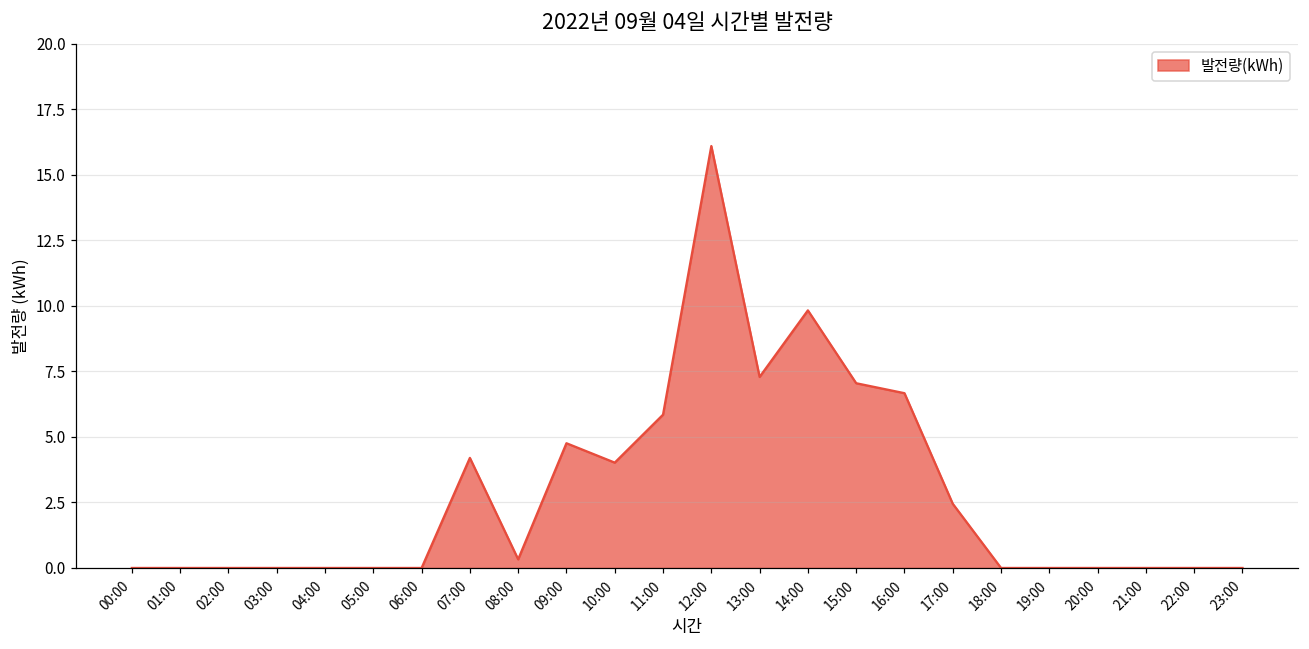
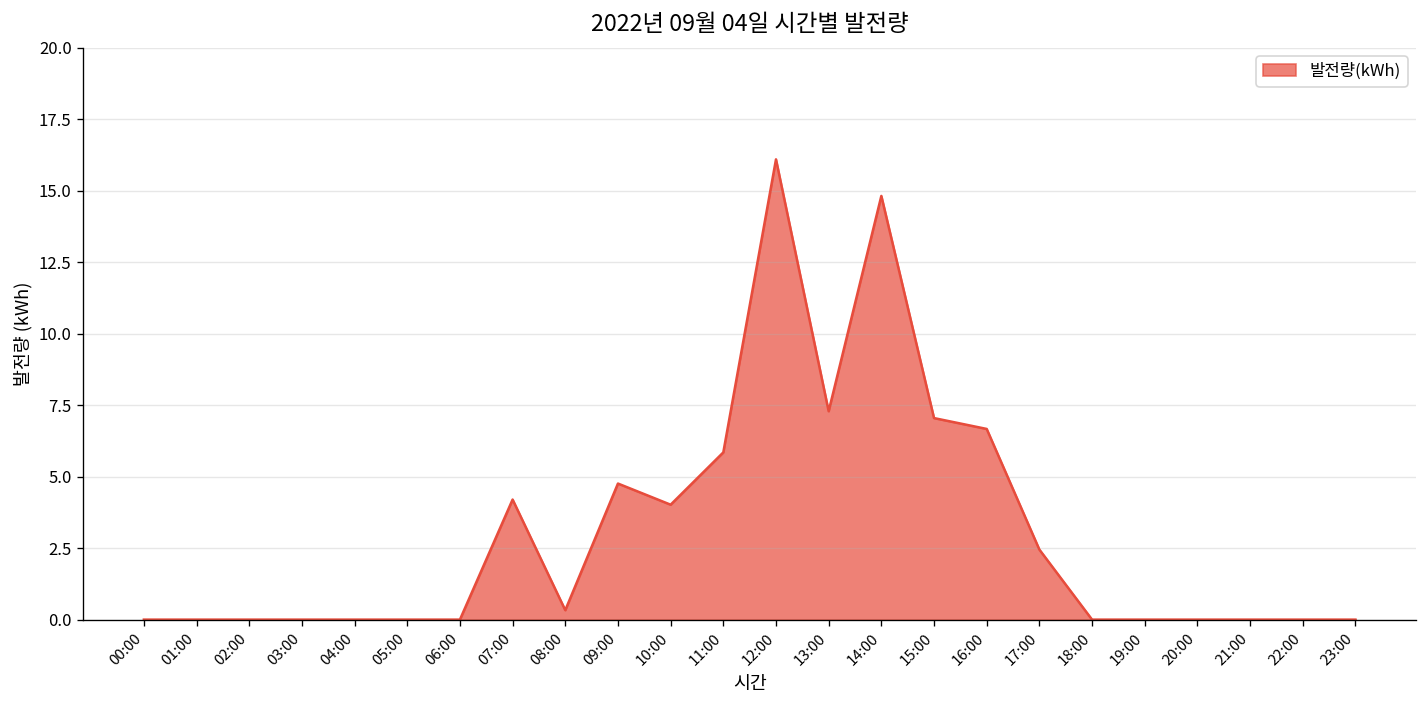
  {
    "00:00": 0.0,
    "01:00": 0.0,
    "02:00": 0.0,
    "03:00": 0.0,
    "04:00": 0.0,
    "05:00": 0.0,
    "06:00": 0.0,
    "07:00": 4.2,
    "08:00": 0.3,
    "09:00": 4.8,
    "10:00": 4.0,
    "11:00": 5.9,
    "12:00": 16.1,
    "13:00": 7.3,
-   "14:00": 9.8,
+   "14:00": 14.8,
    "15:00": 7.1,
    "16:00": 6.7,
    "17:00": 2.5,
    "18:00": 0.0,
    "19:00": 0.0,
    "20:00": 0.0,
    "21:00": 0.0,
    "22:00": 0.0,
    "23:00": 0.0
  }
